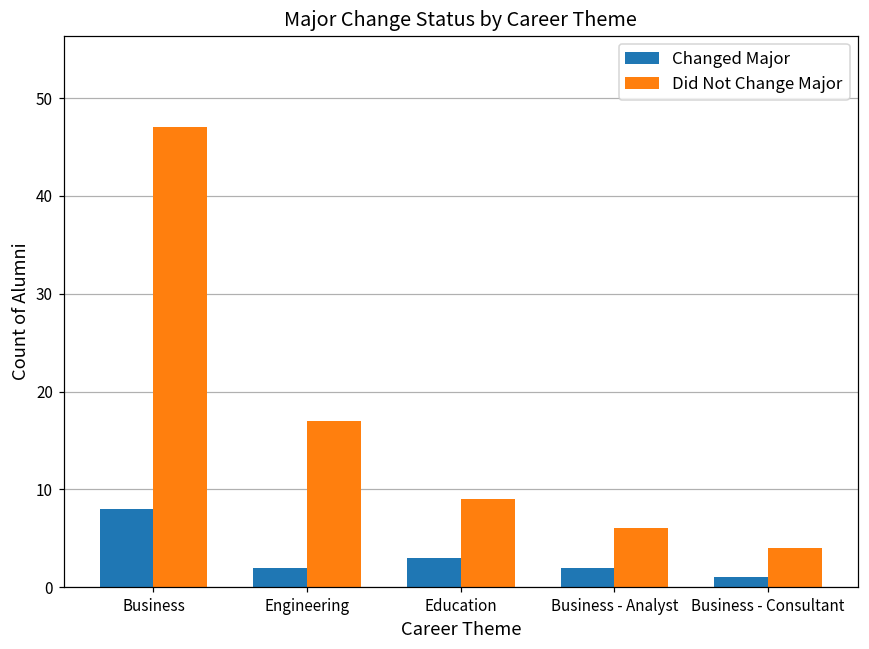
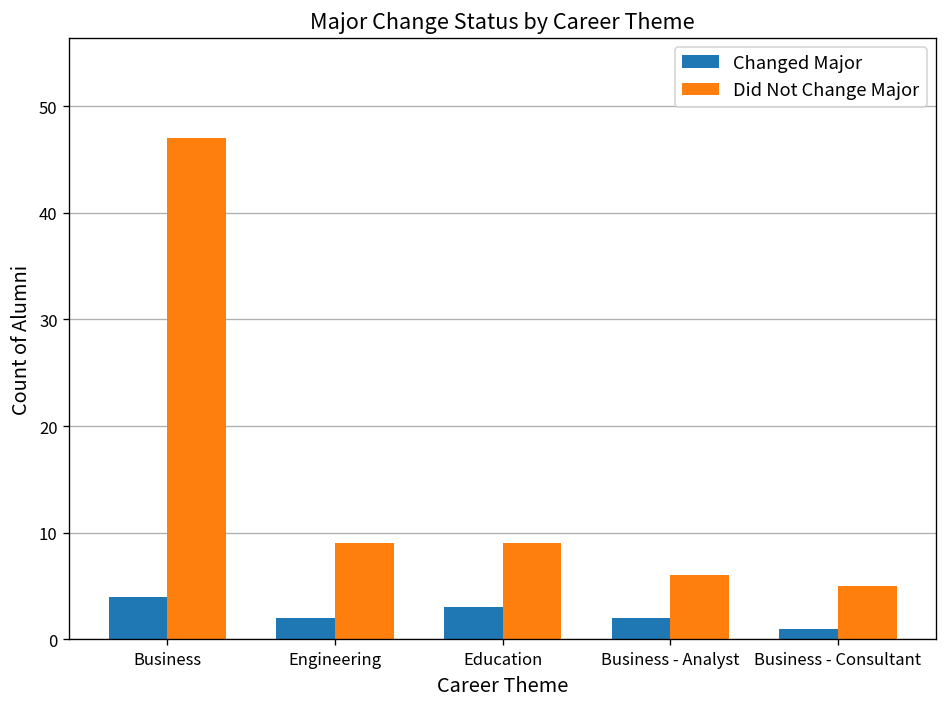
  {
    "Changed Major": {
-     "Business": 8,
+     "Business": 4,
      "Engineering": 2,
      "Education": 3,
      "Business - Analyst": 2,
      "Business - Consultant": 1
    },
    "Did Not Change Major": {
      "Business": 47,
-     "Engineering": 17,
+     "Engineering": 9,
      "Education": 9,
      "Business - Analyst": 6,
-     "Business - Consultant": 4
+     "Business - Consultant": 5
    }
  }
